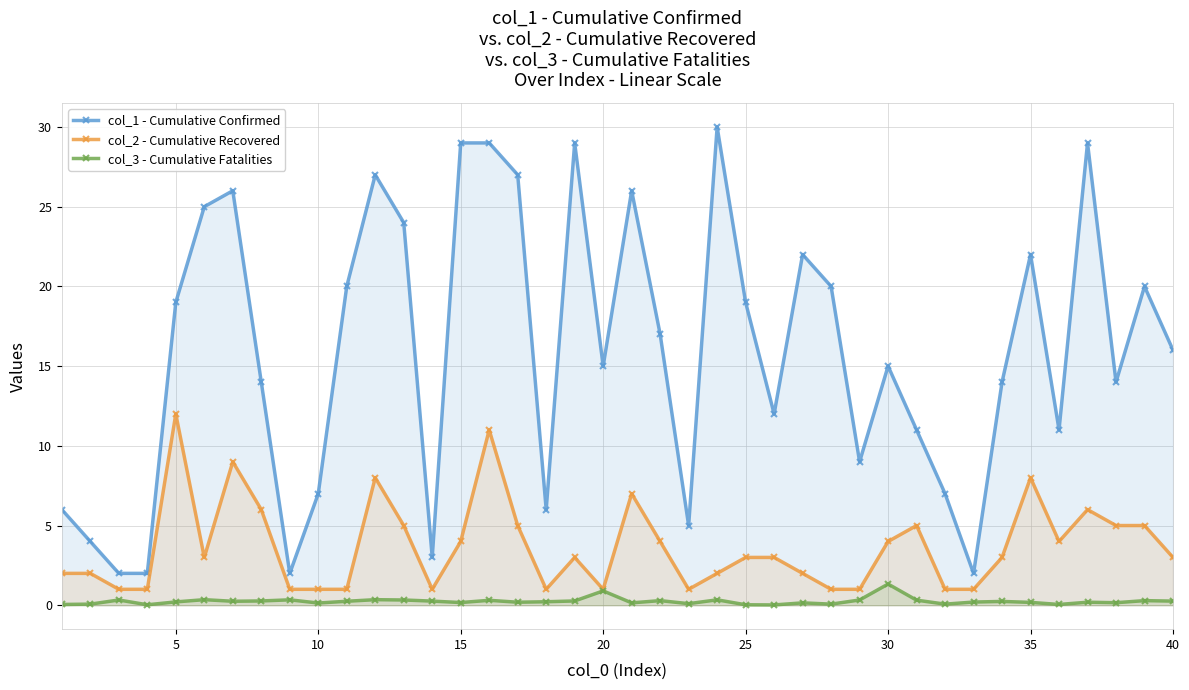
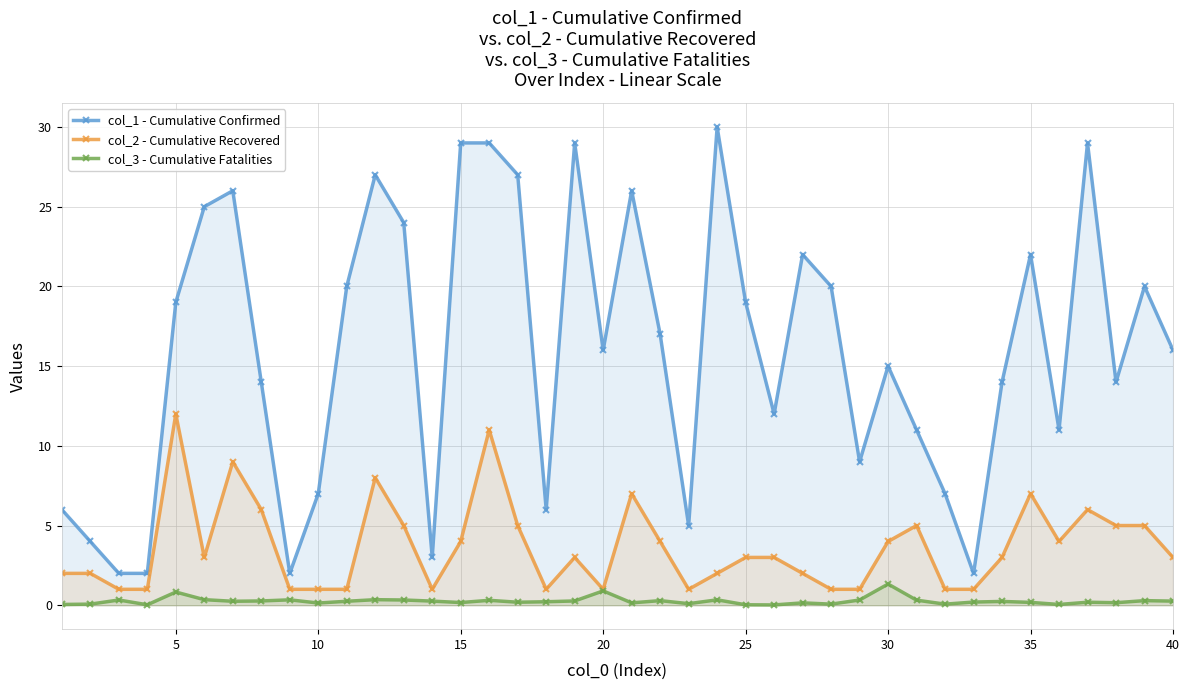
  {
    "col_1 - Cumulative Confirmed": {
      "5": 19,
      "10": 7,
      "15": 29,
-     "20": 15,
+     "20": 16,
      "25": 19,
      "30": 15,
      "35": 22,
      "40": 16
    },
    "col_2 - Cumulative Recovered": {
      "5": 12,
      "10": 1,
      "15": 4,
      "25": 3,
      "30": 4,
-     "35": 8,
+     "35": 7,
      "40": 3
    },
    "col_3 - Cumulative Fatalities": {
-     "5": 0.2,
+     "5": 0.8,
      "10": 0.1,
      "15": 0.2,
      "25": 0.0,
      "30": 1.3,
      "35": 0.2,
      "40": 0.3
    }
  }
